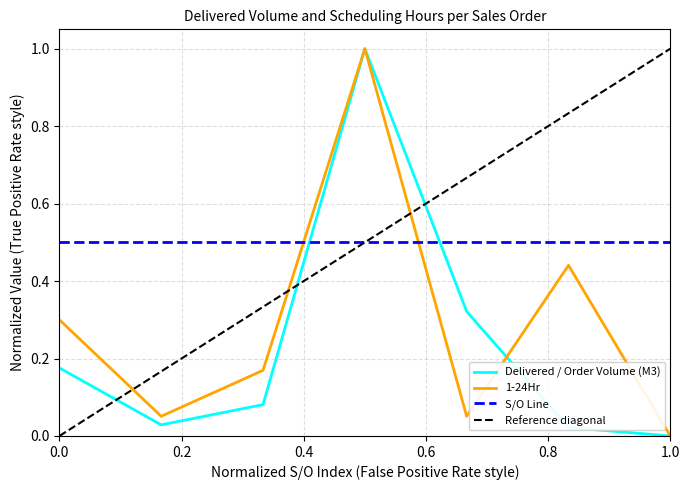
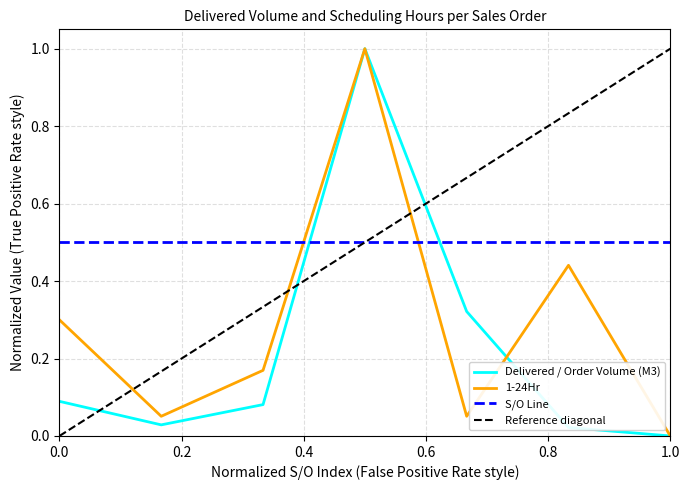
  {
    "Delivered / Order Volume (M3)": {
-     "0.0": 0.18
+     "0.0": 0.09
    },
    "1-24Hr": {
      "0.0": 0.30
    },
    "S/O Line": {
      "0.0": 0.50,
      "1.0": 0.50
    },
    "Reference diagonal": {
      "0.0": 0.00,
      "1.0": 1.00
    }
  }
